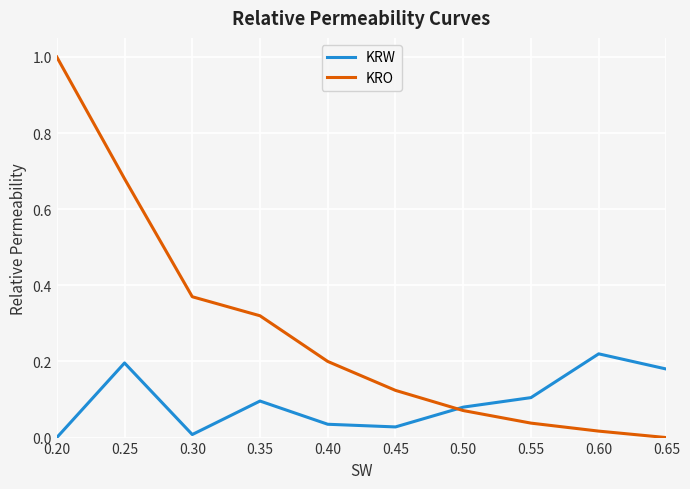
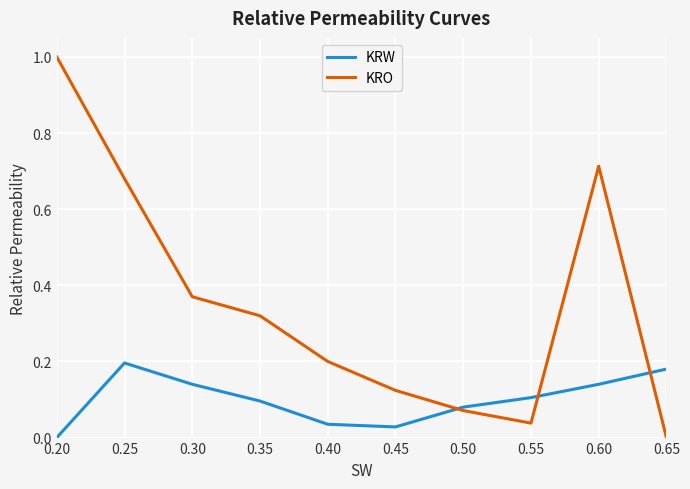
  {
    "KRW": {
      "0.20": 0.00,
      "0.25": 0.20,
-     "0.30": 0.01,
+     "0.30": 0.14,
      "0.35": 0.10,
      "0.40": 0.04,
      "0.45": 0.03,
      "0.50": 0.08,
      "0.55": 0.11,
-     "0.60": 0.22,
+     "0.60": 0.14,
      "0.65": 0.18
    },
    "KRO": {
      "0.20": 1.00,
      "0.25": 0.68,
      "0.30": 0.37,
      "0.35": 0.32,
      "0.40": 0.20,
      "0.45": 0.12,
      "0.50": 0.07,
      "0.55": 0.04,
-     "0.60": 0.02,
+     "0.60": 0.71,
      "0.65": 0.00
    }
  }
